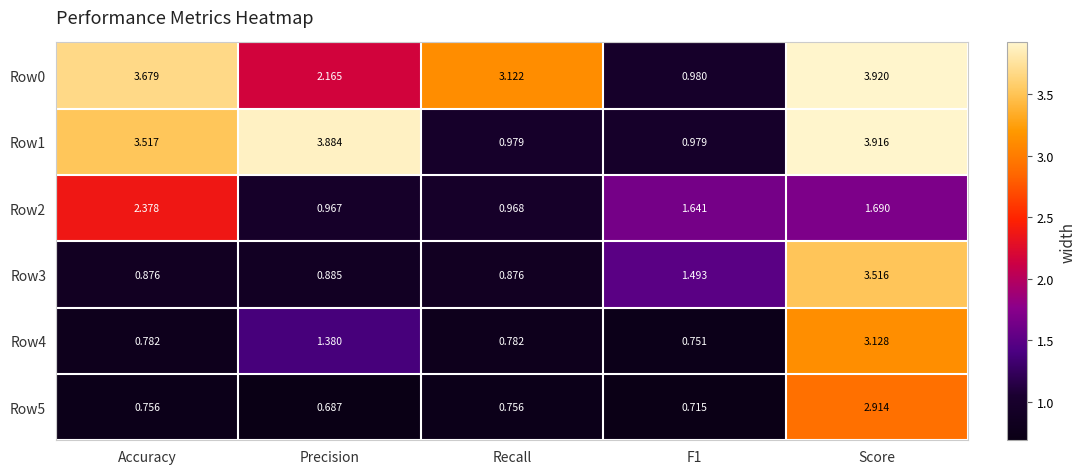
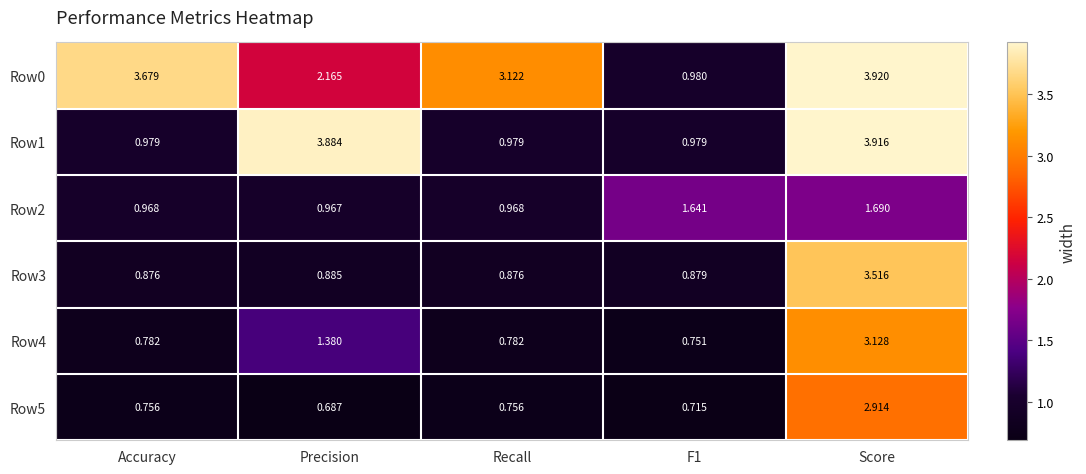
  {
    "Row0": {
      "Accuracy": 3.679,
      "Precision": 2.165,
      "Recall": 3.122,
      "F1": 0.980,
      "Score": 3.920
    },
    "Row1": {
-     "Accuracy": 3.517,
+     "Accuracy": 0.979,
      "Precision": 3.884,
      "Recall": 0.979,
      "F1": 0.979,
      "Score": 3.916
    },
    "Row2": {
-     "Accuracy": 2.378,
+     "Accuracy": 0.968,
      "Precision": 0.967,
      "Recall": 0.968,
      "F1": 1.641,
      "Score": 1.690
    },
    "Row3": {
      "Accuracy": 0.876,
      "Precision": 0.885,
      "Recall": 0.876,
-     "F1": 1.493,
+     "F1": 0.879,
      "Score": 3.516
    },
    "Row4": {
      "Accuracy": 0.782,
      "Precision": 1.380,
      "Recall": 0.782,
      "F1": 0.751,
      "Score": 3.128
    },
    "Row5": {
      "Accuracy": 0.756,
      "Precision": 0.687,
      "Recall": 0.756,
      "F1": 0.715,
      "Score": 2.914
    }
  }
